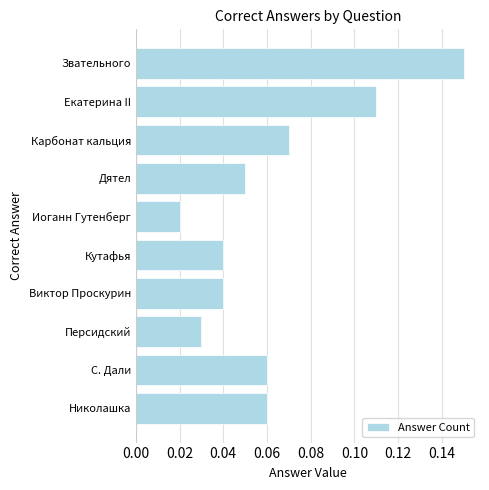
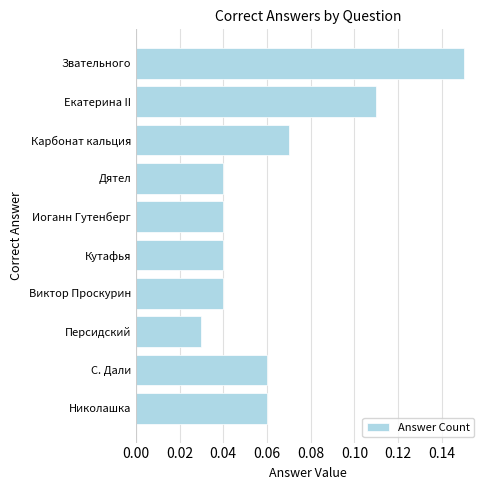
  {
    "Звательного": 0.15,
    "Екатерина II": 0.11,
    "Карбонат кальция": 0.07,
-   "Дятел": 0.05,
-   "Иоганн Гутенберг": 0.02,
+   "Дятел": 0.04,
+   "Иоганн Гутенберг": 0.04,
    "Кутафья": 0.04,
    "Виктор Проскурин": 0.04,
    "Персидский": 0.03,
    "С. Дали": 0.06,
    "Николашка": 0.06
  }
